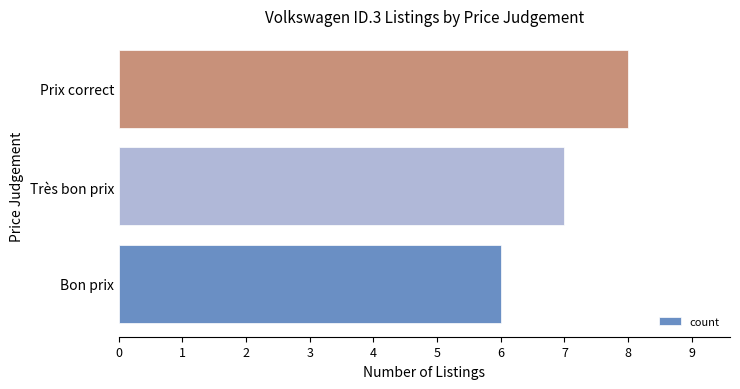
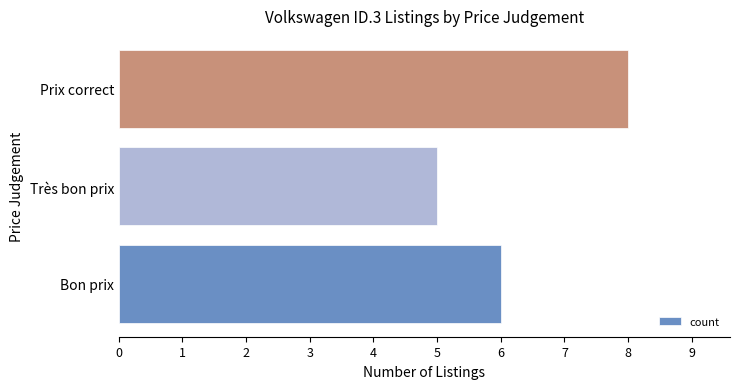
  {
    "Prix correct": 8,
-   "Très bon prix": 7,
+   "Très bon prix": 5,
    "Bon prix": 6
  }
